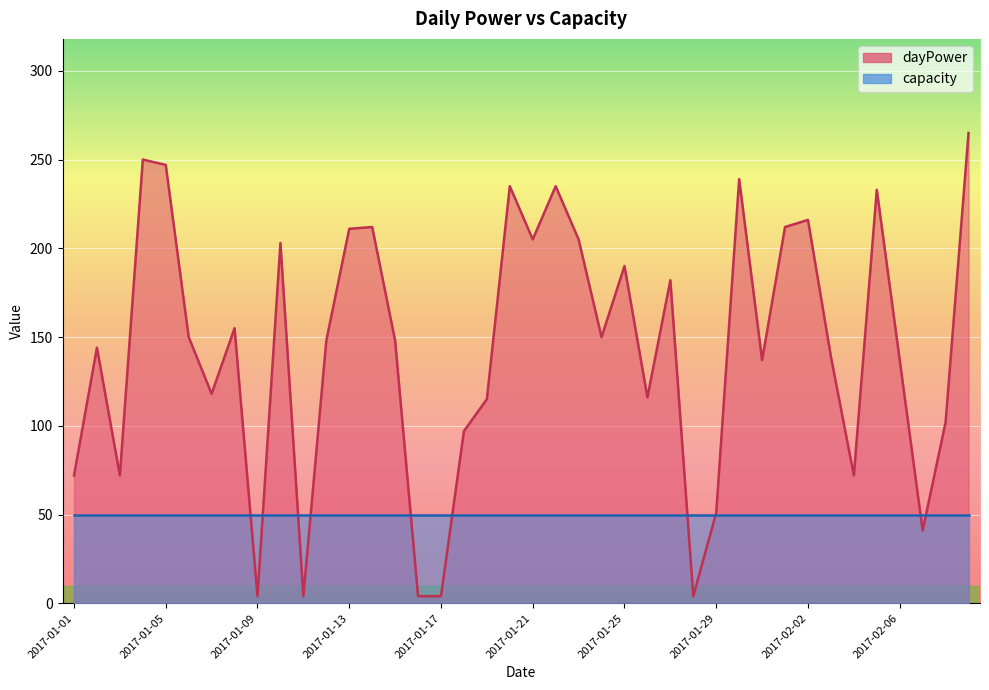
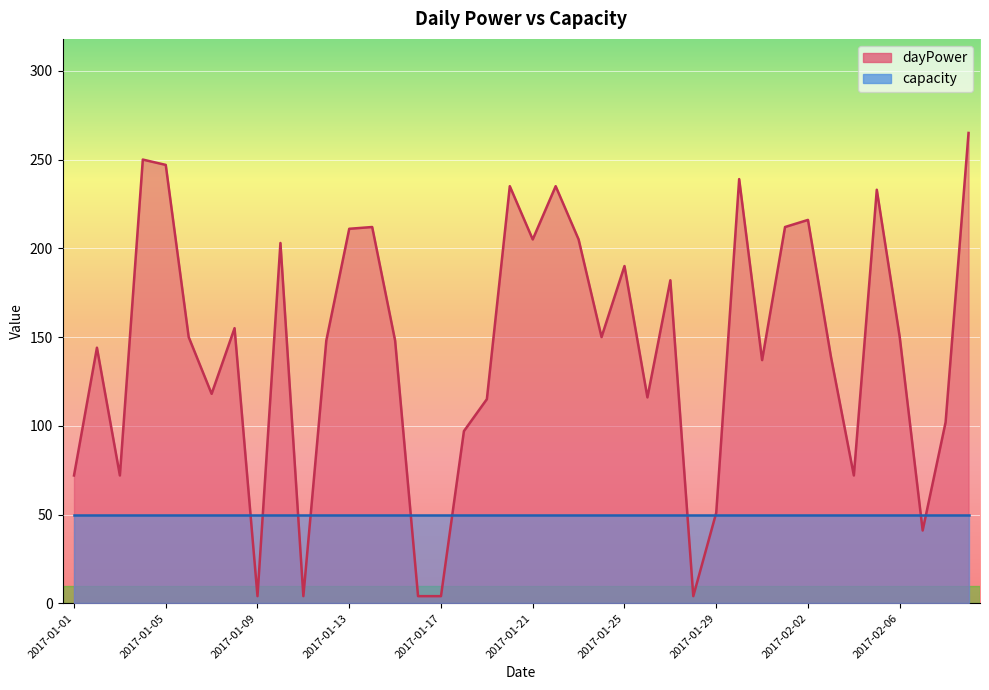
  {
    "dayPower": {
      "2017-01-01": 72,
      "2017-01-05": 247,
      "2017-01-09": 4,
      "2017-01-13": 211,
      "2017-01-17": 4,
      "2017-01-21": 205,
      "2017-01-25": 190,
      "2017-02-02": 216,
-     "2017-02-06": 137
+     "2017-02-06": 150
    },
    "capacity": {
      "2017-01-01": 50,
      "2017-01-05": 50,
      "2017-01-09": 50,
      "2017-01-13": 50,
      "2017-01-17": 50,
      "2017-01-21": 50,
      "2017-01-25": 50,
      "2017-02-02": 50,
      "2017-02-06": 50
    }
  }
